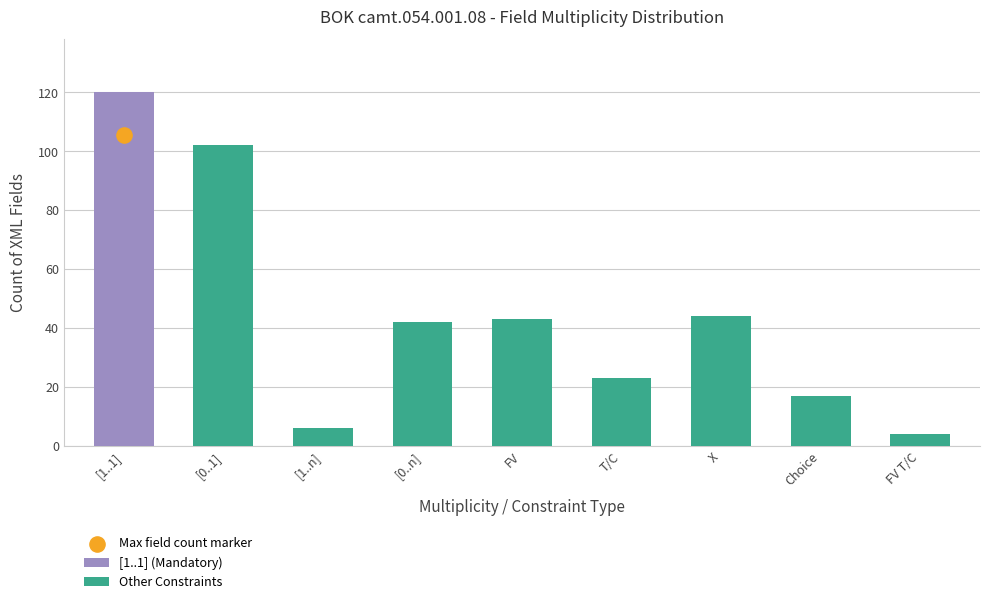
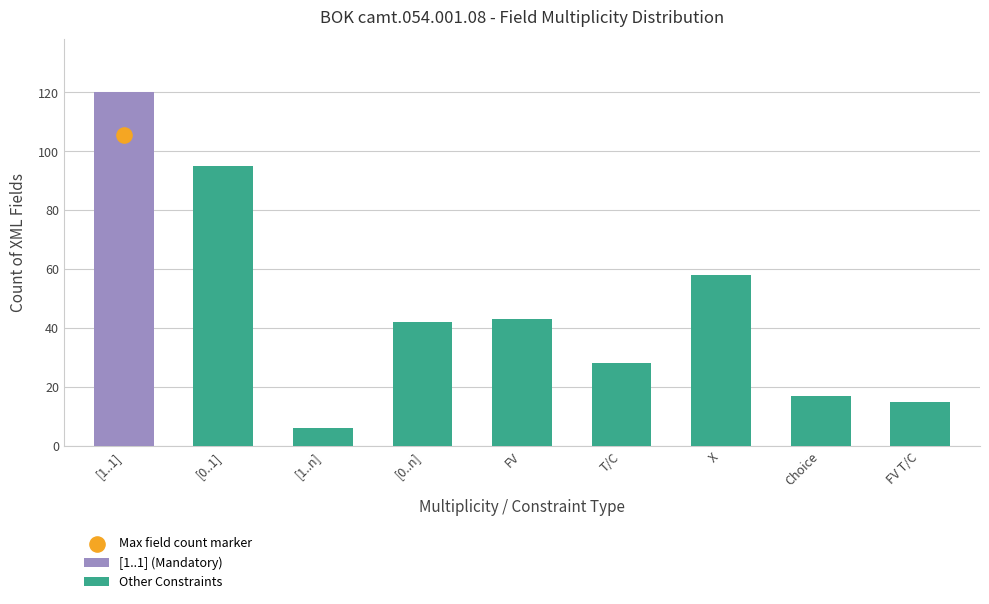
  {
    "[1..1] (Mandatory)": {
      "[1..1]": 120
    },
    "Other Constraints": {
-     "[0..1]": 102,
+     "[0..1]": 95,
      "[1..n]": 6,
      "[0..n]": 42,
      "FV": 43,
-     "T/C": 23,
-     "X": 44,
+     "T/C": 28,
+     "X": 58,
      "Choice": 17,
-     "FV T/C": 4
+     "FV T/C": 15
    }
  }
